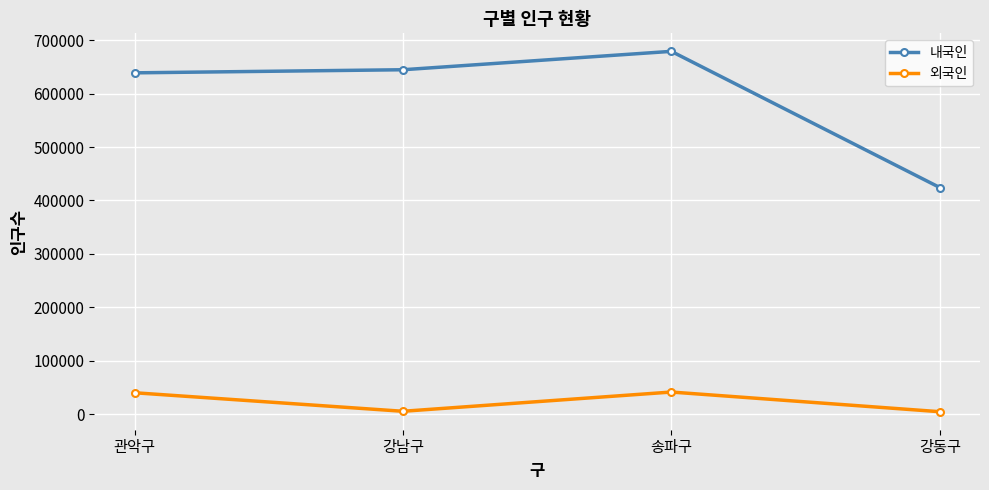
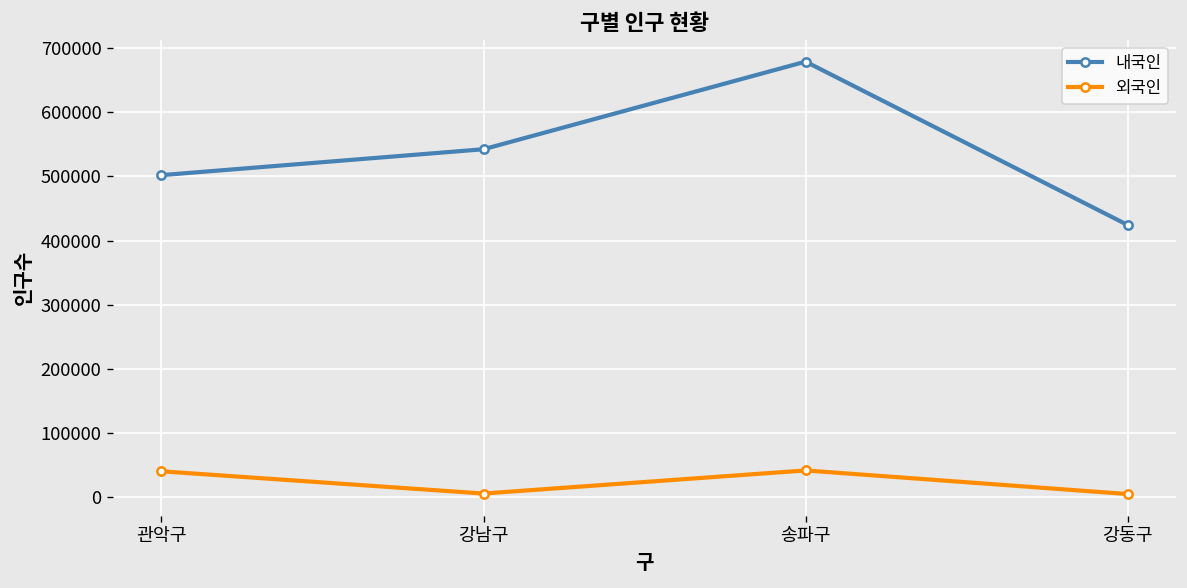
  {
    "내국인": {
-     "관악구": 640000,
-     "강남구": 640000,
+     "관악구": 500000,
+     "강남구": 540000,
      "송파구": 680000,
      "강동구": 420000
    },
    "외국인": {
      "관악구": 40000,
      "강남구": 10000,
      "송파구": 40000,
      "강동구": 0
    }
  }
